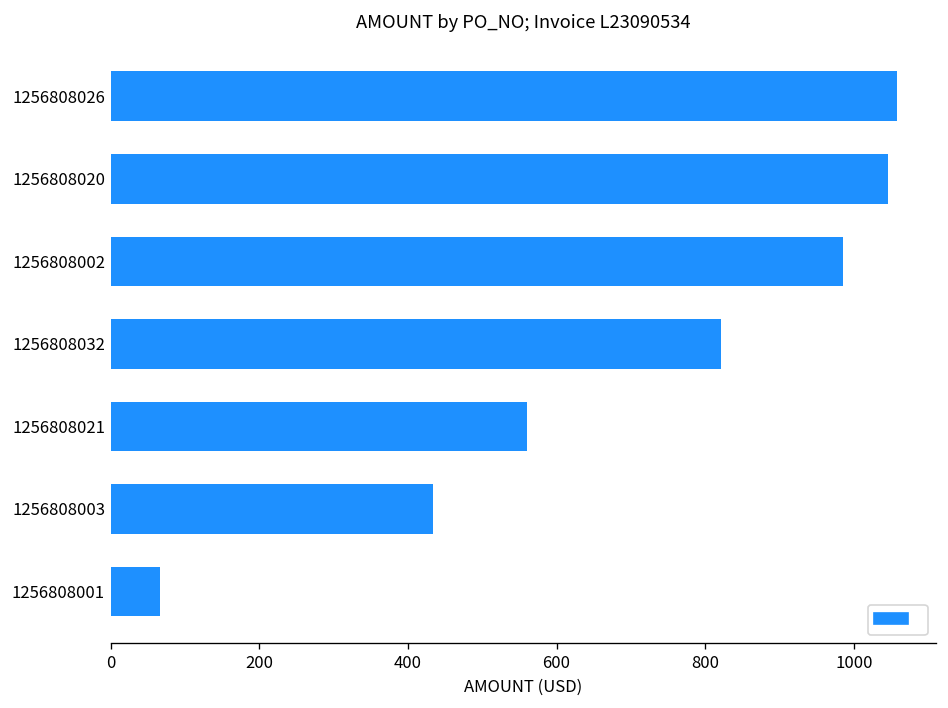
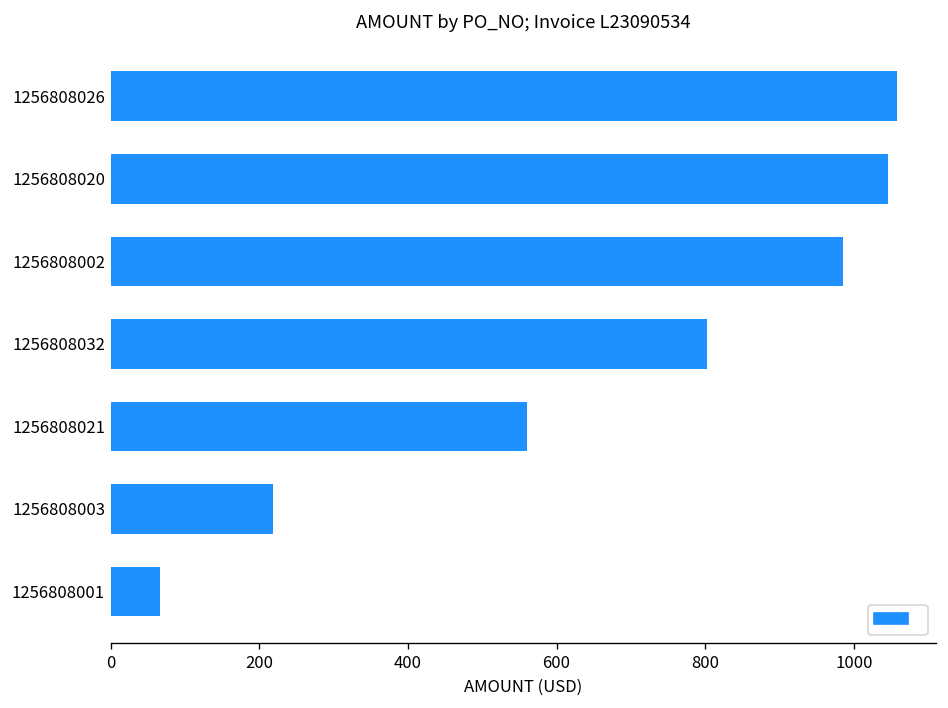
  {
    "1256808026": 1060,
    "1256808020": 1050,
    "1256808002": 990,
-   "1256808032": 820,
+   "1256808032": 800,
    "1256808021": 560,
-   "1256808003": 430,
+   "1256808003": 220,
    "1256808001": 70
  }
